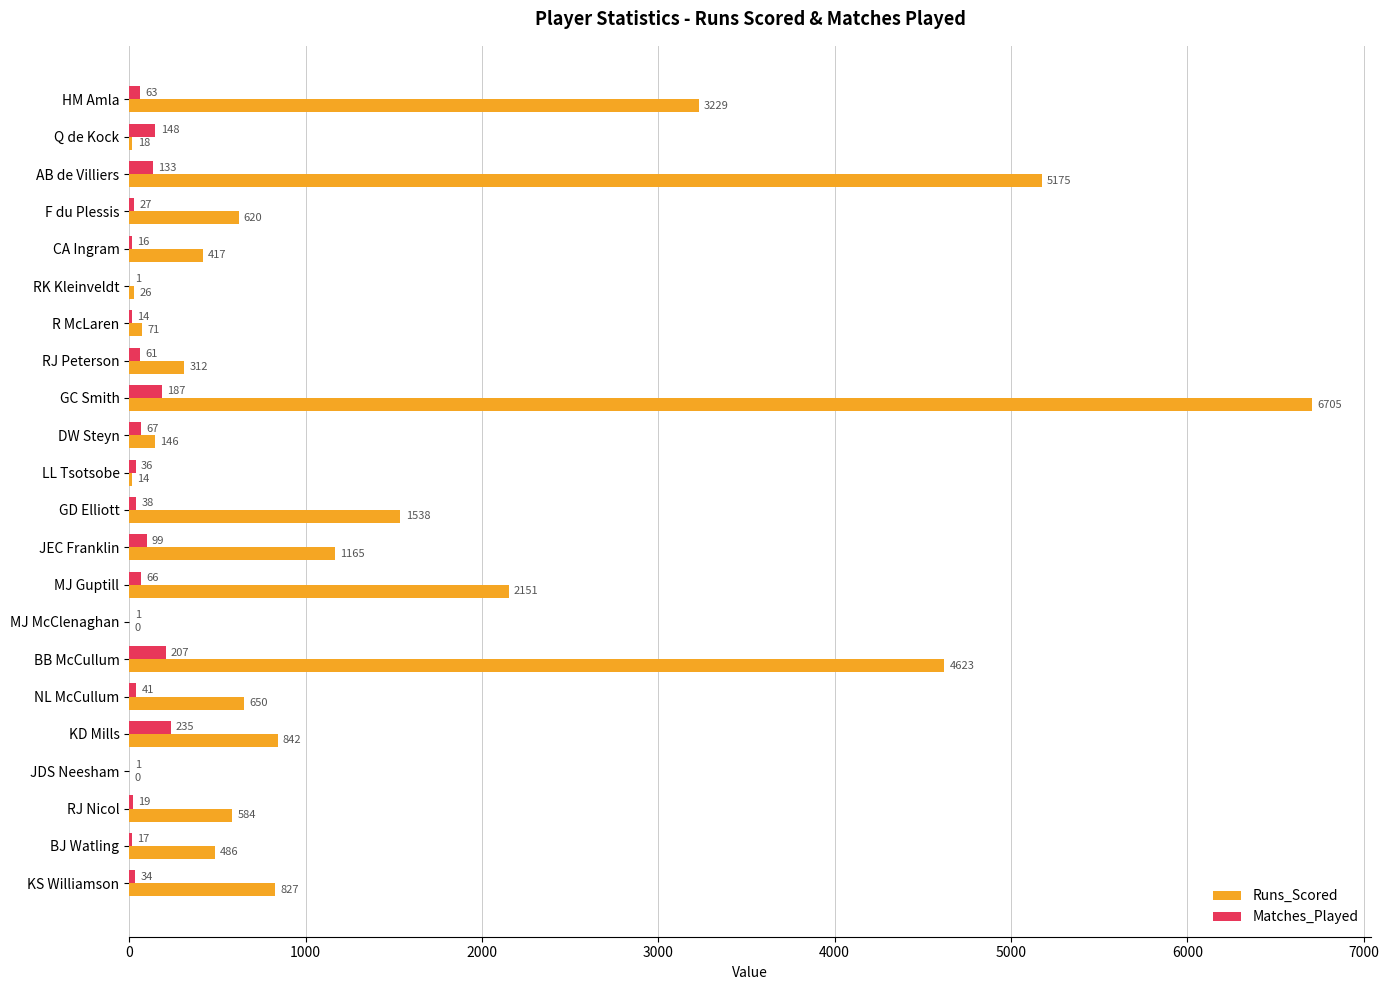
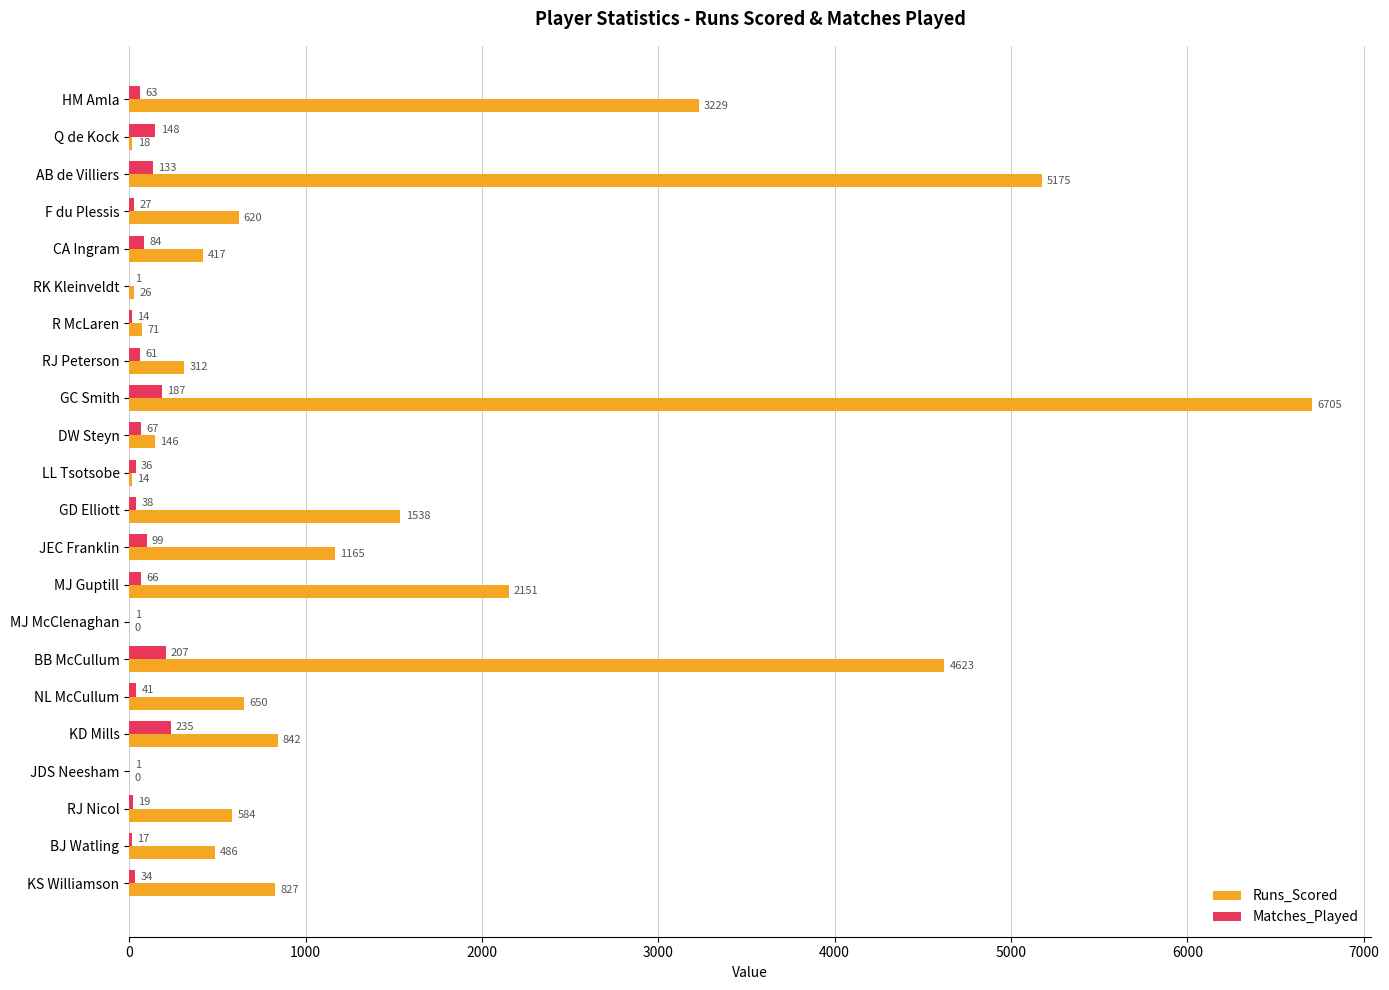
  {
    "Runs_Scored": {
      "HM Amla": 3229,
      "Q de Kock": 18,
      "AB de Villiers": 5175,
      "F du Plessis": 620,
      "CA Ingram": 417,
      "RK Kleinveldt": 26,
      "R McLaren": 71,
      "RJ Peterson": 312,
      "GC Smith": 6705,
      "DW Steyn": 146,
      "LL Tsotsobe": 14,
      "GD Elliott": 1538,
      "JEC Franklin": 1165,
      "MJ Guptill": 2151,
      "MJ McClenaghan": 0,
      "BB McCullum": 4623,
      "NL McCullum": 650,
      "KD Mills": 842,
      "JDS Neesham": 0,
      "RJ Nicol": 584,
      "BJ Watling": 486,
      "KS Williamson": 827
    },
    "Matches_Played": {
      "HM Amla": 63,
      "Q de Kock": 148,
      "AB de Villiers": 133,
      "F du Plessis": 27,
-     "CA Ingram": 16,
+     "CA Ingram": 84,
      "RK Kleinveldt": 1,
      "R McLaren": 14,
      "RJ Peterson": 61,
      "GC Smith": 187,
      "DW Steyn": 67,
      "LL Tsotsobe": 36,
      "GD Elliott": 38,
      "JEC Franklin": 99,
      "MJ Guptill": 66,
      "MJ McClenaghan": 1,
      "BB McCullum": 207,
      "NL McCullum": 41,
      "KD Mills": 235,
      "JDS Neesham": 1,
      "RJ Nicol": 19,
      "BJ Watling": 17,
      "KS Williamson": 34
    }
  }
